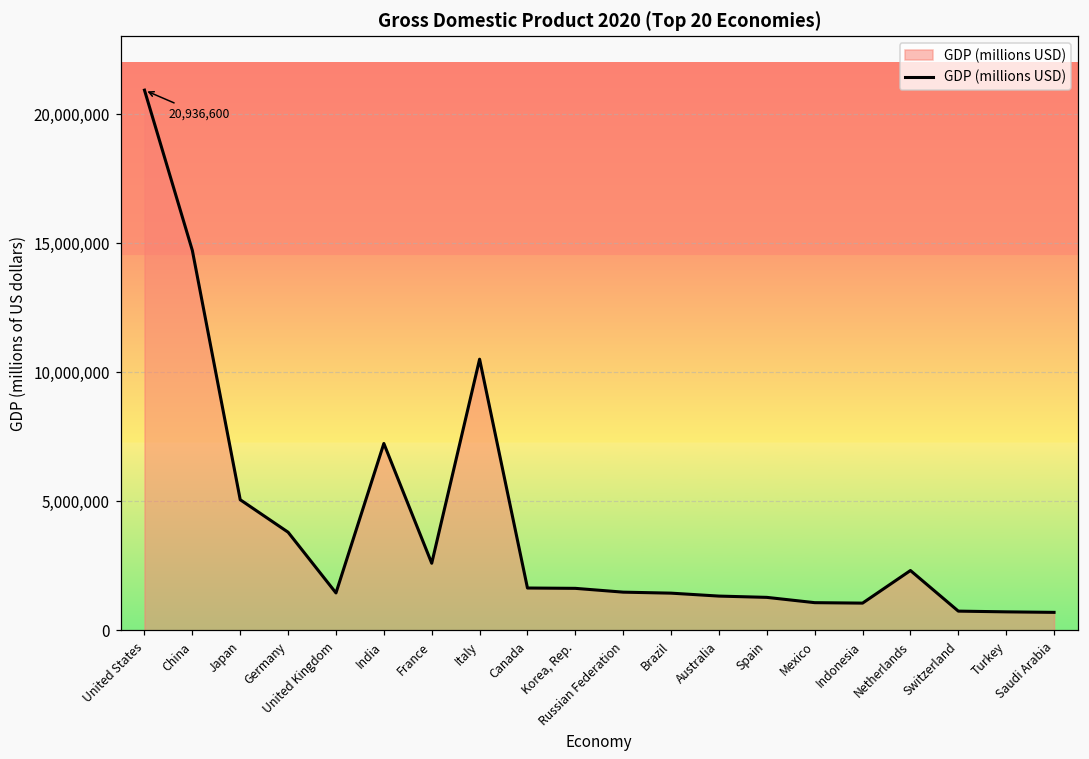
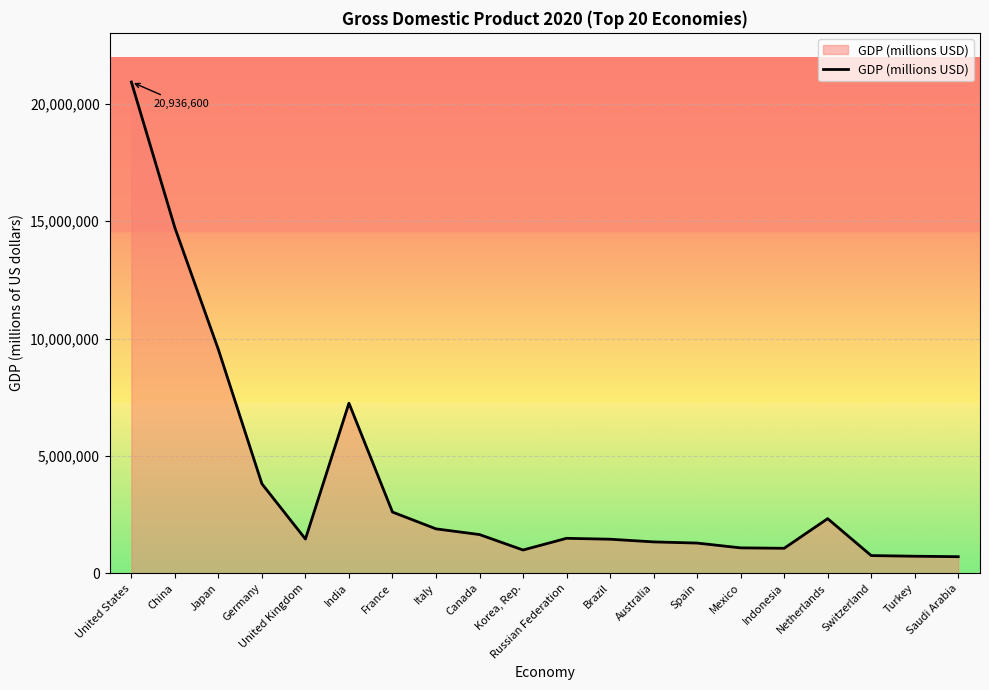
  {
    "China": "14,700,000",
-   "Japan": "5,100,000",
+   "Japan": "9,500,000",
    "Germany": "3,800,000",
    "United Kingdom": "1,500,000",
    "India": "7,200,000",
    "France": "2,600,000",
-   "Italy": "10,500,000",
+   "Italy": "1,900,000",
    "Canada": "1,600,000",
-   "Korea, Rep.": "1,600,000",
+   "Korea, Rep.": "1,000,000",
    "Russian Federation": "1,500,000",
    "Brazil": "1,400,000",
    "Australia": "1,300,000",
    "Spain": "1,300,000",
    "Mexico": "1,100,000",
    "Indonesia": "1,100,000",
    "Netherlands": "2,300,000",
    "Switzerland": "700,000",
    "Turkey": "700,000",
    "Saudi Arabia": "700,000"
  }
